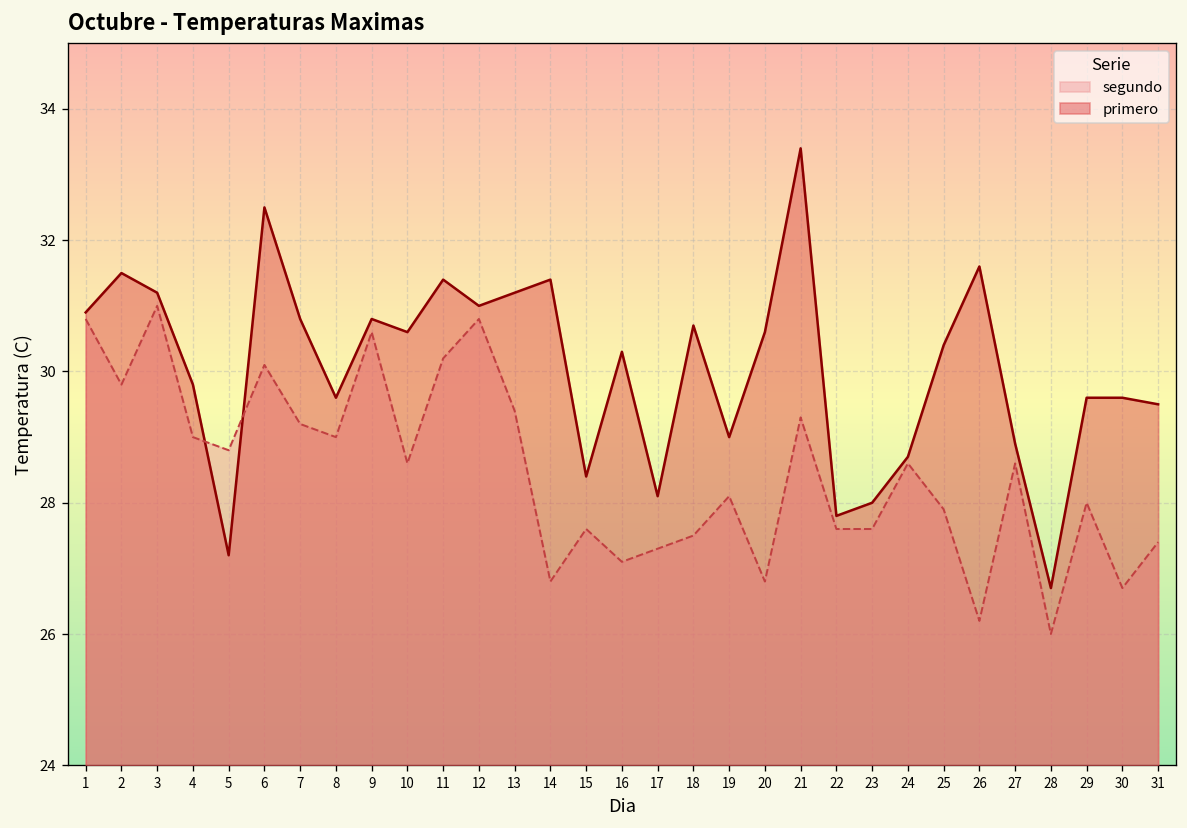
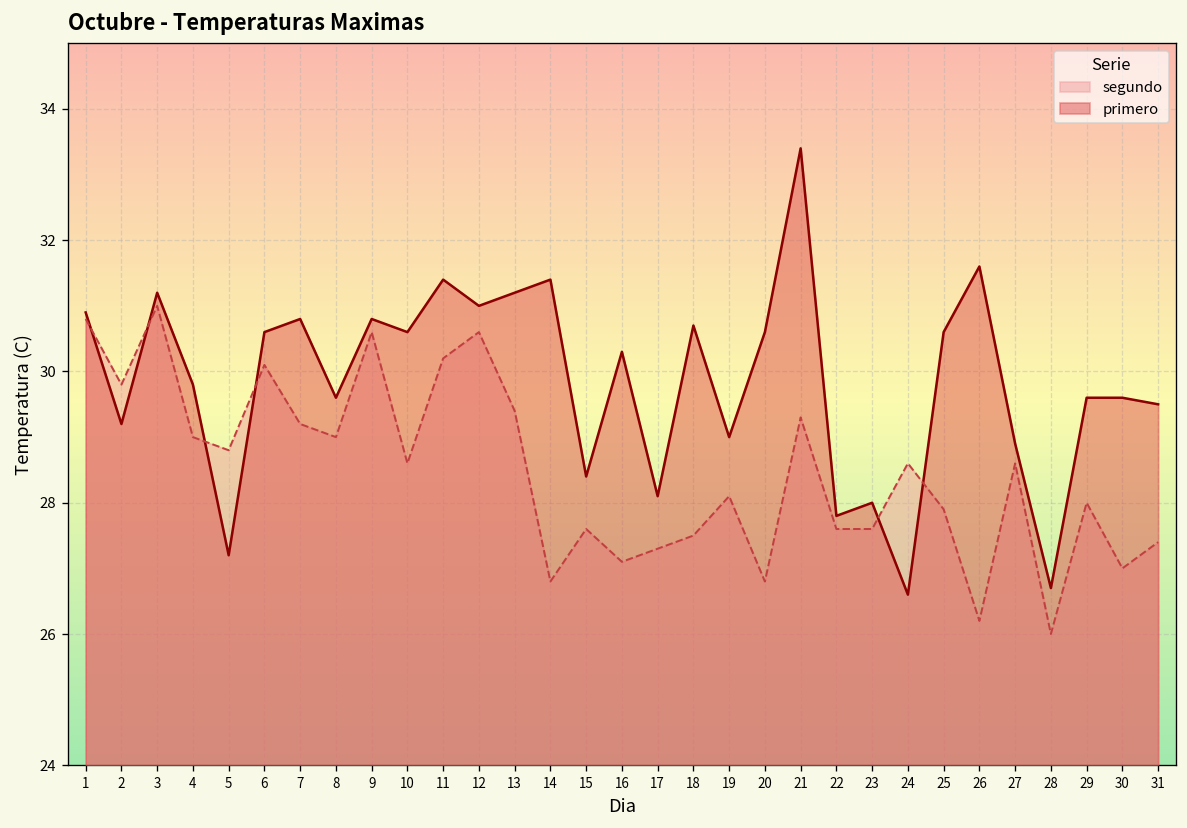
  {
    "primero": {
      "1": 30.9,
-     "2": 31.5,
+     "2": 29.2,
      "3": 31.2,
      "4": 29.8,
      "5": 27.2,
-     "6": 32.5,
+     "6": 30.6,
      "7": 30.8,
      "8": 29.6,
      "9": 30.8,
      "10": 30.6,
      "11": 31.4,
      "12": 31.0,
      "13": 31.2,
      "14": 31.4,
      "15": 28.4,
      "16": 30.3,
      "17": 28.1,
      "18": 30.7,
      "19": 29.0,
      "20": 30.6,
      "21": 33.4,
      "22": 27.8,
      "23": 28.0,
-     "24": 28.7,
-     "25": 30.4,
+     "24": 26.6,
+     "25": 30.6,
      "26": 31.6,
      "27": 28.9,
      "28": 26.7,
      "29": 29.6,
      "30": 29.6,
      "31": 29.5
    },
    "segundo": {
      "1": 30.8,
      "2": 29.8,
      "3": 31.0,
      "4": 29.0,
      "5": 28.8,
      "6": 30.1,
      "7": 29.2,
      "8": 29.0,
      "9": 30.6,
      "10": 28.6,
      "11": 30.2,
-     "12": 30.8,
+     "12": 30.6,
      "13": 29.4,
      "14": 26.8,
      "15": 27.6,
      "16": 27.1,
      "17": 27.3,
      "18": 27.5,
      "19": 28.1,
      "20": 26.8,
      "21": 29.3,
      "22": 27.6,
      "23": 27.6,
      "24": 28.6,
      "25": 27.9,
      "26": 26.2,
      "27": 28.6,
      "28": 26.0,
      "29": 28.0,
-     "30": 26.7,
+     "30": 27.0,
      "31": 27.4
    }
  }
